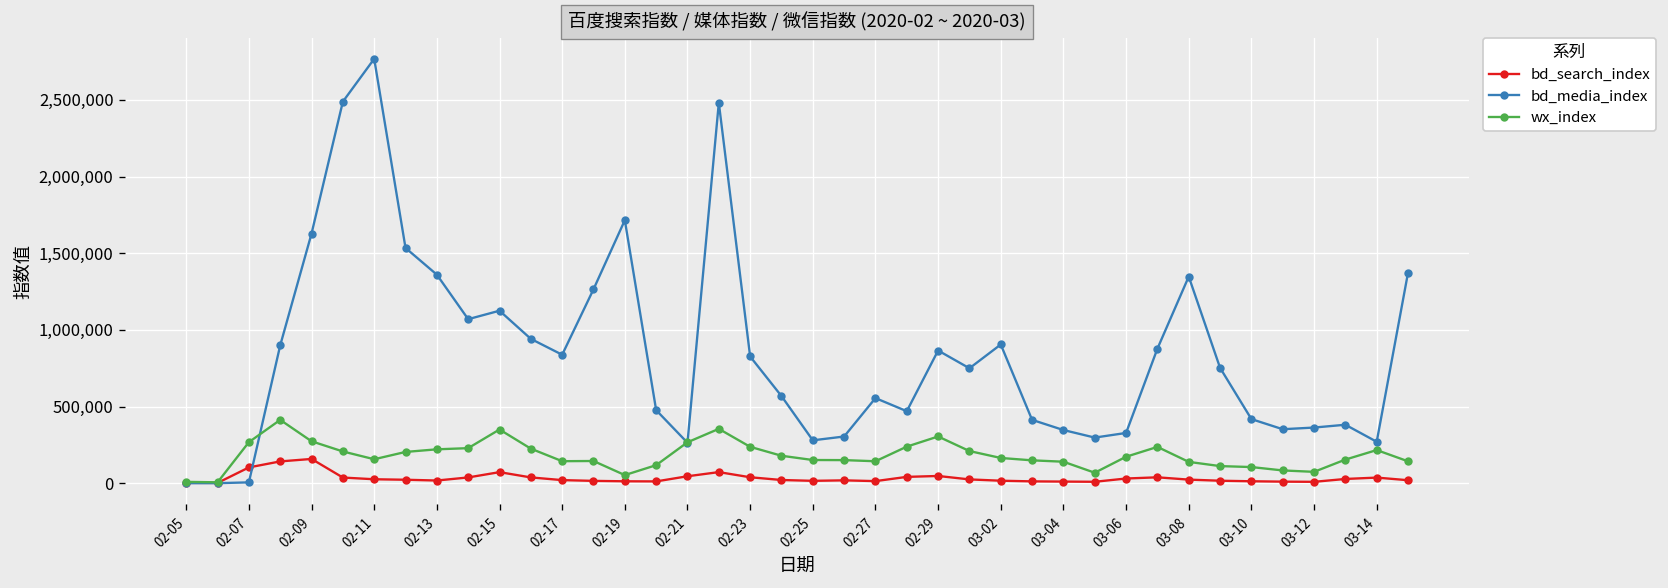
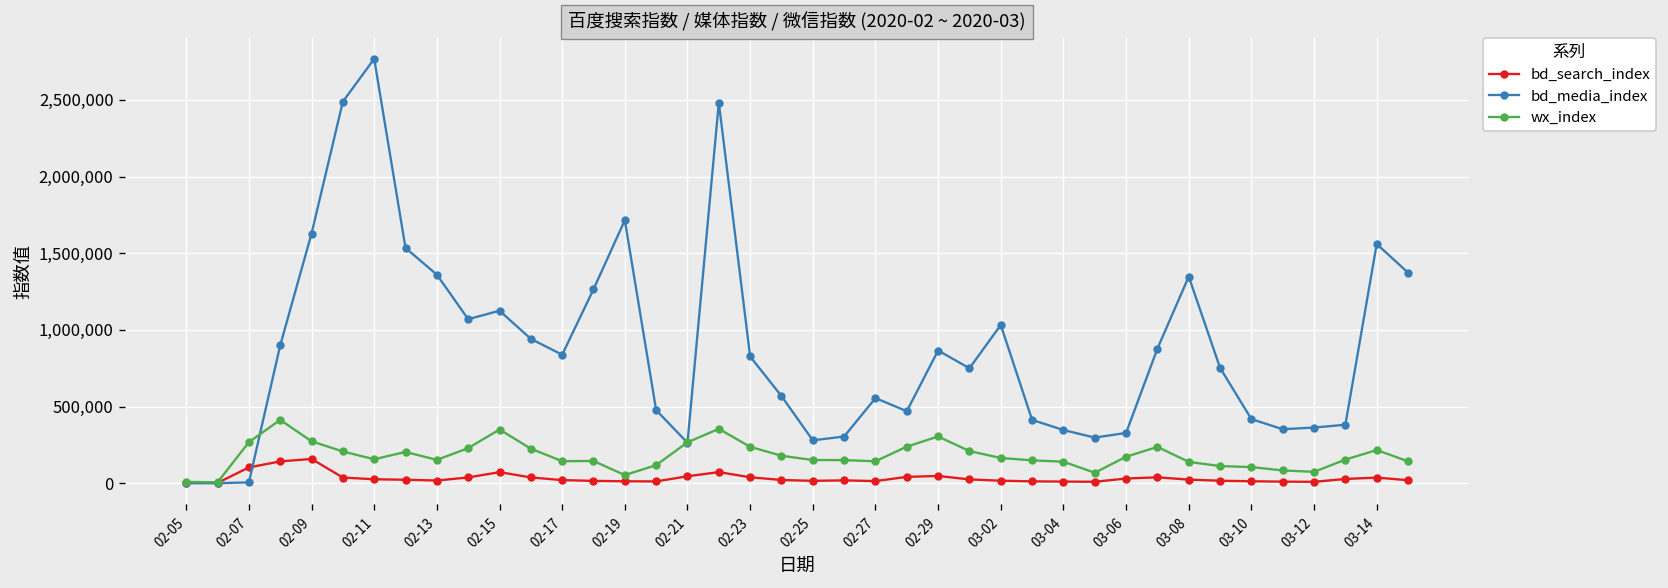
  {
    "bd_search_index": {
      "02-07": "100,000",
      "02-09": "160,000",
      "02-11": "30,000",
      "02-13": "20,000",
      "02-15": "70,000",
      "02-17": "20,000",
      "02-19": "10,000",
      "02-21": "50,000",
      "02-23": "40,000",
      "02-25": "20,000",
      "02-27": "10,000",
      "02-29": "50,000",
      "03-02": "20,000",
      "03-04": "10,000",
      "03-06": "30,000",
      "03-08": "20,000",
      "03-10": "10,000",
      "03-12": "10,000",
      "03-14": "40,000"
    },
    "bd_media_index": {
      "02-07": "10,000",
      "02-09": "1,630,000",
      "02-11": "2,770,000",
      "02-13": "1,360,000",
      "02-15": "1,120,000",
      "02-17": "840,000",
      "02-19": "1,720,000",
      "02-23": "830,000",
      "02-25": "280,000",
      "02-27": "550,000",
      "02-29": "870,000",
-     "03-02": "900,000",
+     "03-02": "1,030,000",
      "03-04": "350,000",
      "03-06": "330,000",
      "03-08": "1,350,000",
      "03-10": "420,000",
      "03-12": "360,000",
-     "03-14": "270,000"
+     "03-14": "1,560,000"
    },
    "wx_index": {
      "02-07": "270,000",
      "02-09": "270,000",
      "02-11": "160,000",
-     "02-13": "220,000",
+     "02-13": "150,000",
      "02-15": "350,000",
      "02-17": "140,000",
      "02-19": "50,000",
      "02-23": "240,000",
      "02-25": "150,000",
      "02-27": "140,000",
      "02-29": "300,000",
      "03-02": "160,000",
      "03-04": "140,000",
      "03-06": "170,000",
      "03-08": "140,000",
      "03-10": "110,000",
      "03-12": "70,000",
      "03-14": "220,000"
    }
  }
